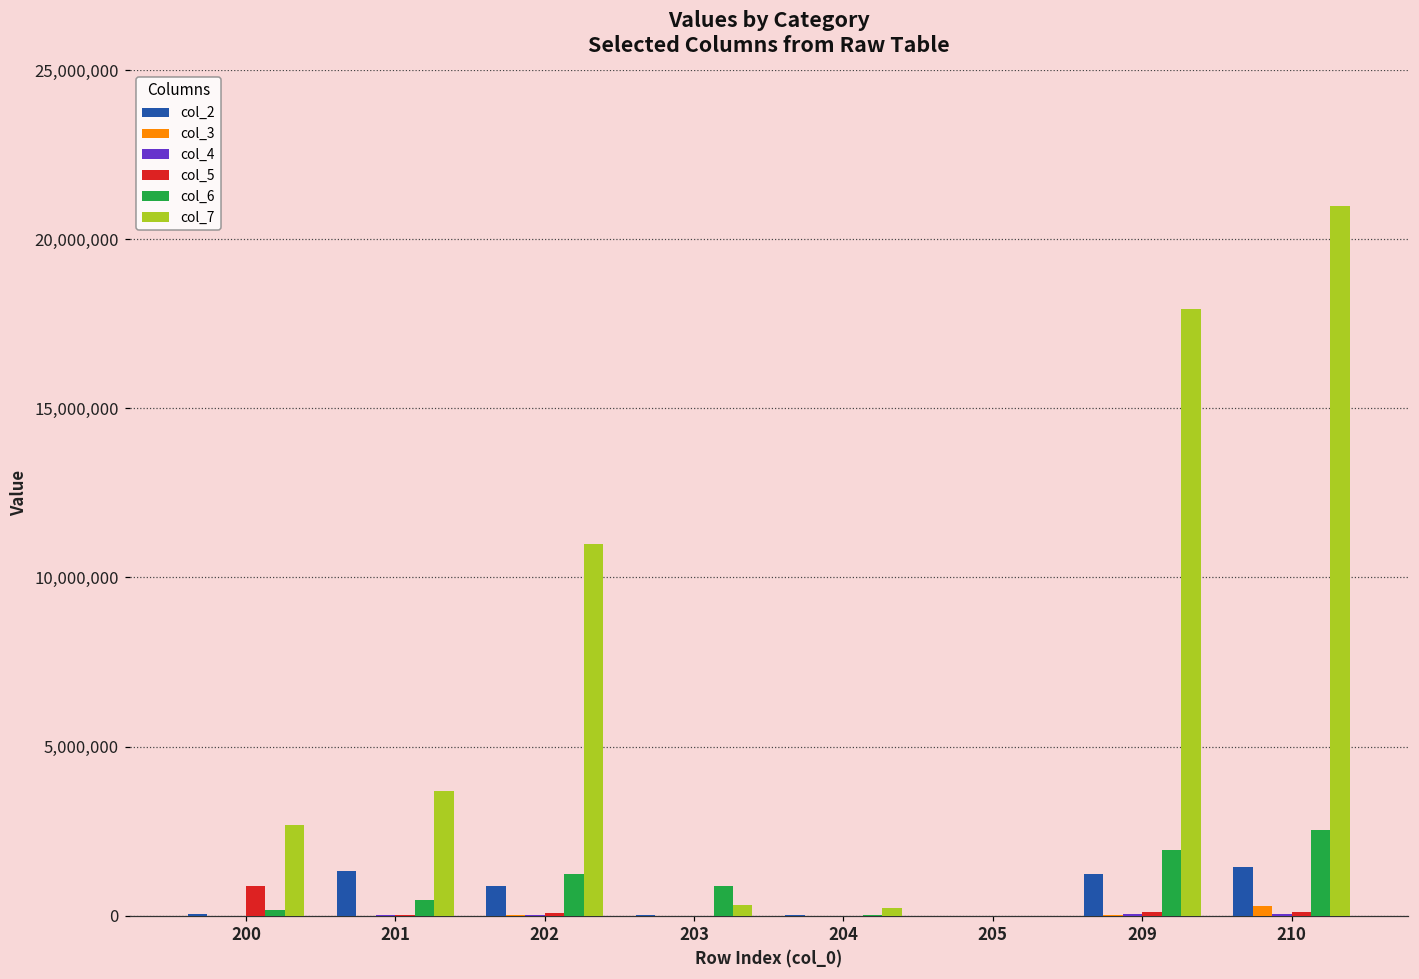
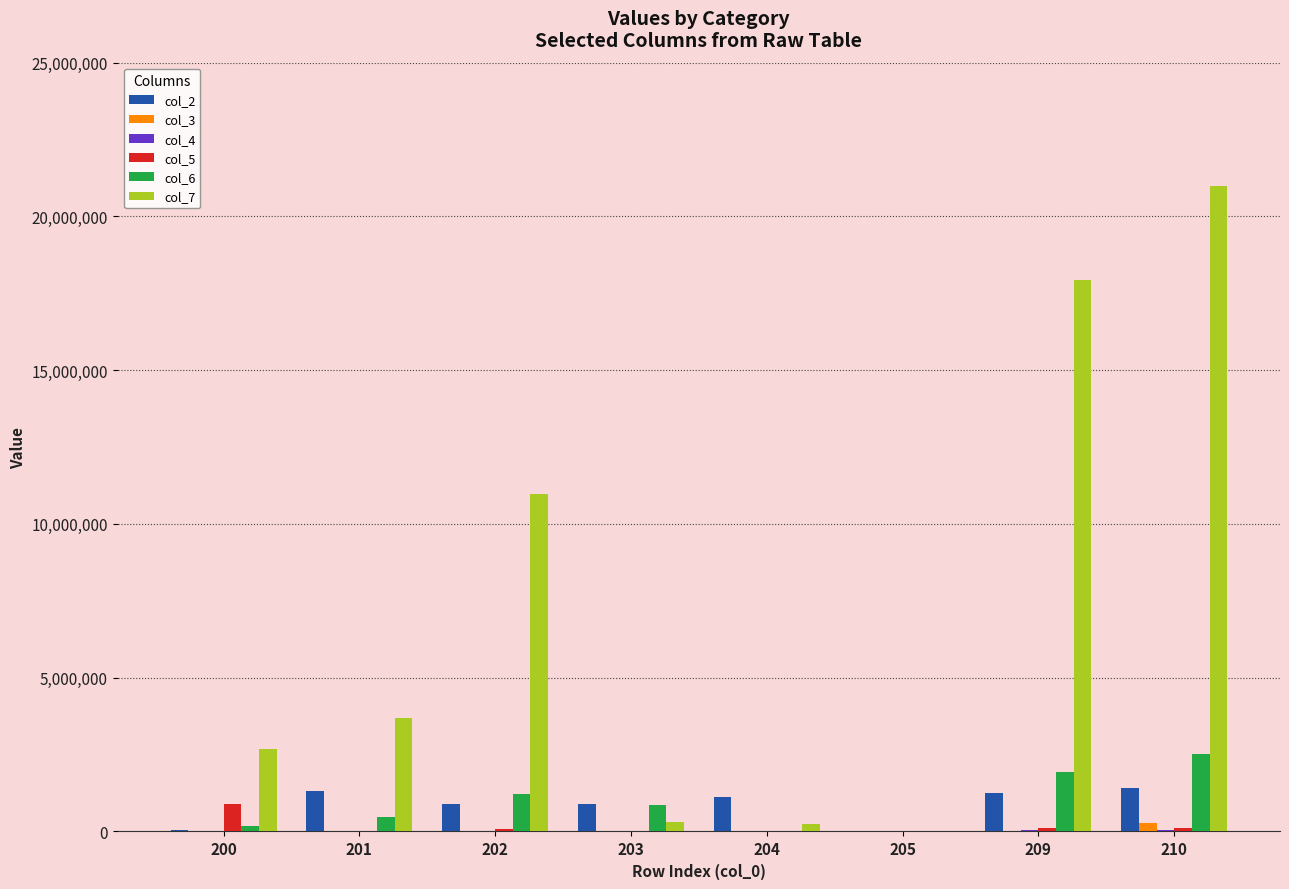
  {
    "col_2": {
      "201": "1,300,000",
      "202": "900,000",
-     "203": "0",
-     "204": "0",
+     "203": "900,000",
+     "204": "1,100,000",
      "205": "0",
      "209": "1,200,000",
      "210": "1,400,000"
    },
    "col_3": {
      "205": "0",
      "210": "300,000"
    },
    "col_4": {
      "205": "0"
    },
    "col_5": {
      "200": "900,000",
      "205": "0",
      "209": "100,000",
      "210": "100,000"
    },
    "col_6": {
      "200": "200,000",
      "201": "500,000",
      "202": "1,200,000",
      "203": "900,000",
      "205": "0",
      "209": "1,900,000",
      "210": "2,500,000"
    },
    "col_7": {
      "200": "2,700,000",
      "201": "3,700,000",
      "202": "11,000,000",
      "203": "300,000",
      "204": "200,000",
      "205": "0",
      "209": "17,900,000",
      "210": "21,000,000"
    }
  }
